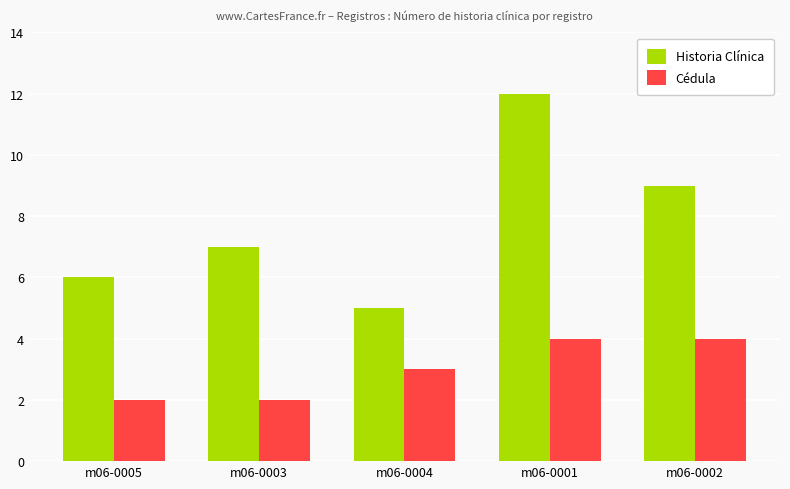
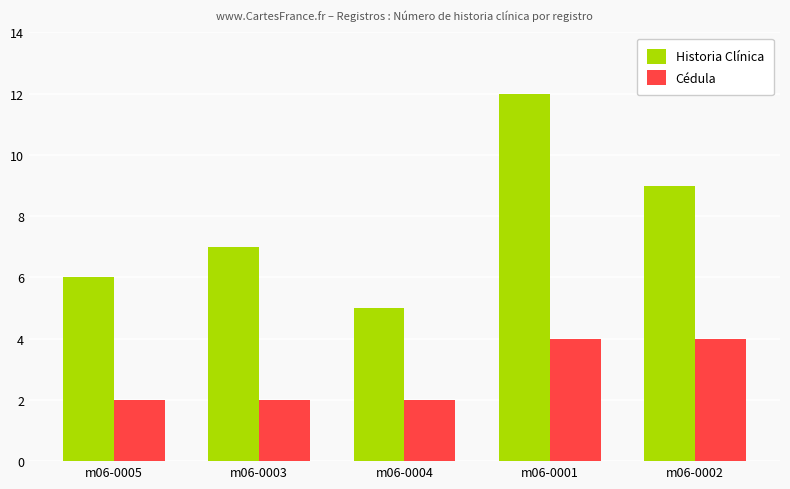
  {
    "Historia Clínica": {
      "m06-0005": 6,
      "m06-0003": 7,
      "m06-0004": 5,
      "m06-0001": 12,
      "m06-0002": 9
    },
    "Cédula": {
      "m06-0005": 2,
      "m06-0003": 2,
-     "m06-0004": 3,
+     "m06-0004": 2,
      "m06-0001": 4,
      "m06-0002": 4
    }
  }
